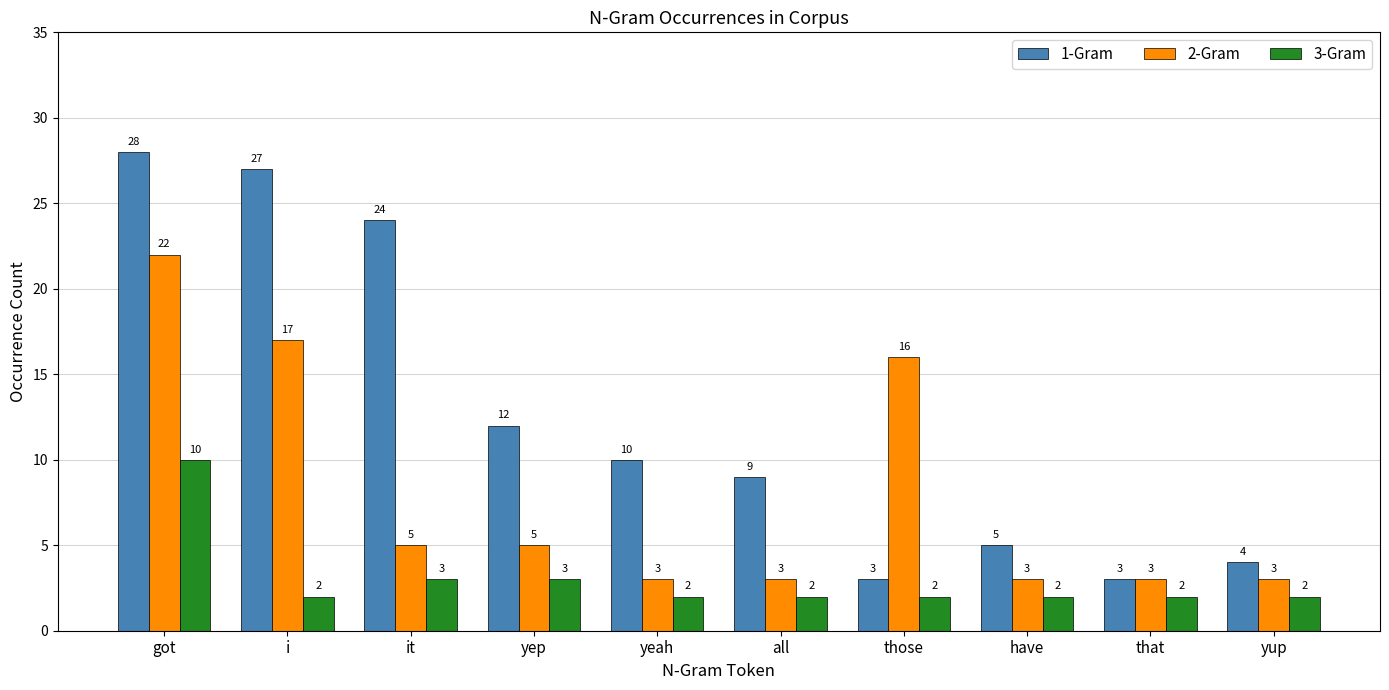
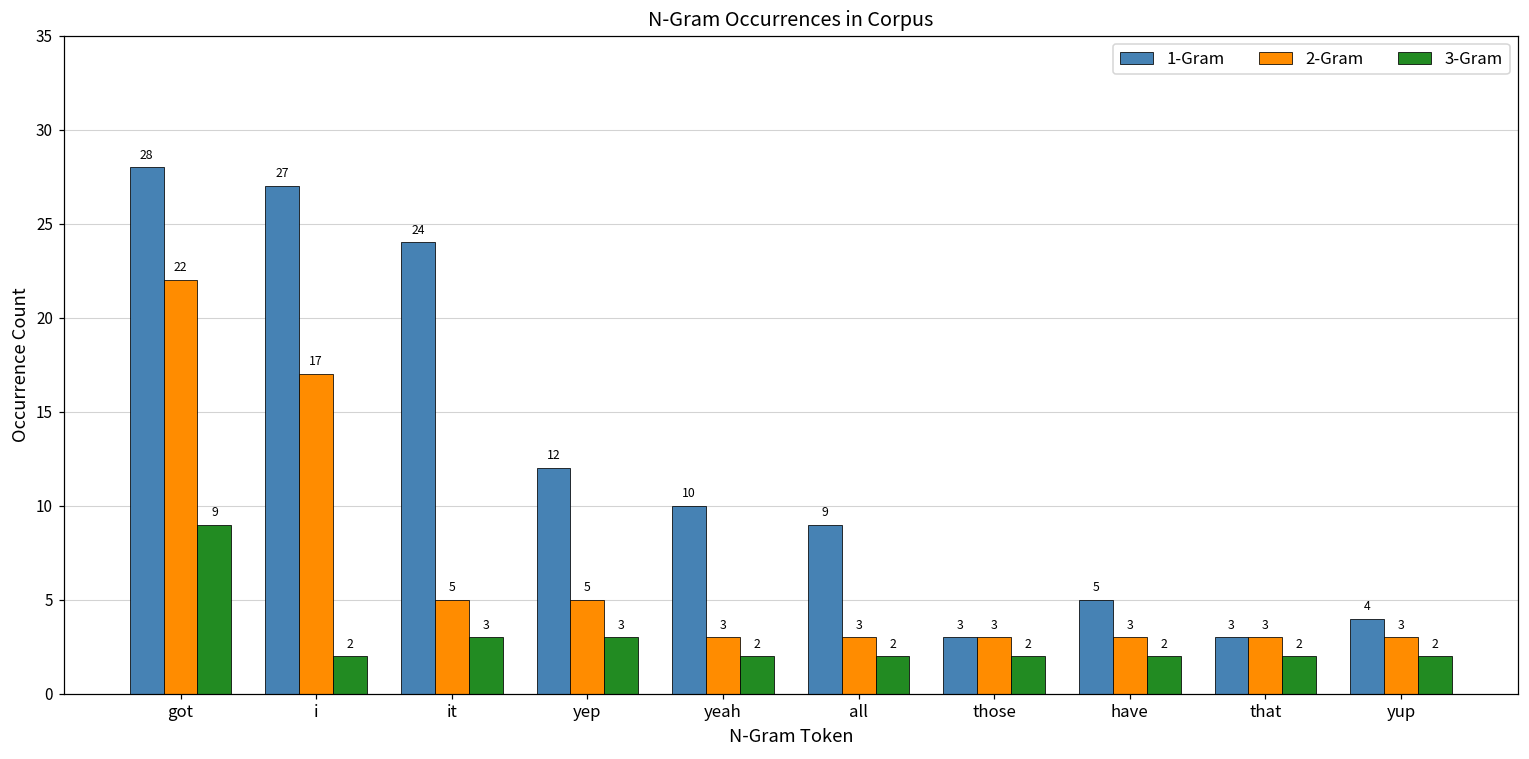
  {
    "1-Gram": {
      "got": 28,
      "i": 27,
      "it": 24,
      "yep": 12,
      "yeah": 10,
      "all": 9,
      "those": 3,
      "have": 5,
      "that": 3,
      "yup": 4
    },
    "2-Gram": {
      "got": 22,
      "i": 17,
      "it": 5,
      "yep": 5,
      "yeah": 3,
      "all": 3,
-     "those": 16,
+     "those": 3,
      "have": 3,
      "that": 3,
      "yup": 3
    },
    "3-Gram": {
-     "got": 10,
+     "got": 9,
      "i": 2,
      "it": 3,
      "yep": 3,
      "yeah": 2,
      "all": 2,
      "those": 2,
      "have": 2,
      "that": 2,
      "yup": 2
    }
  }
